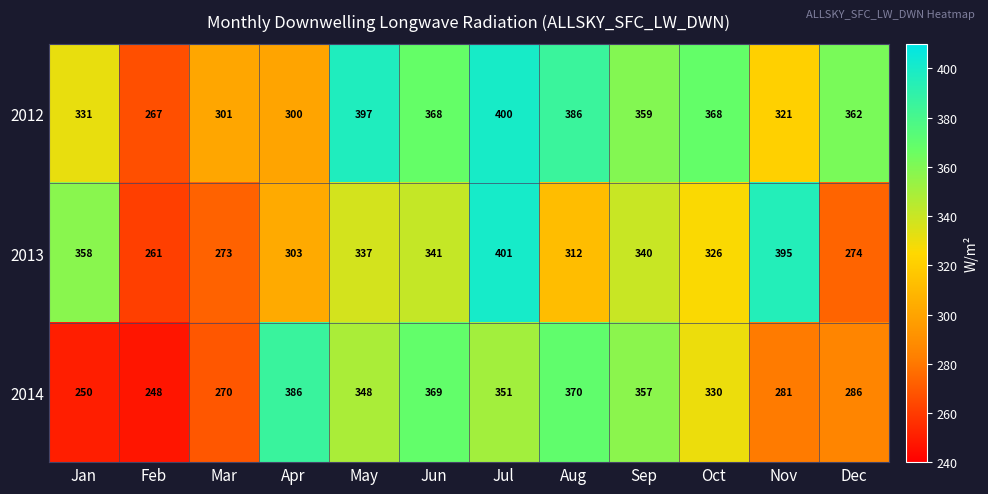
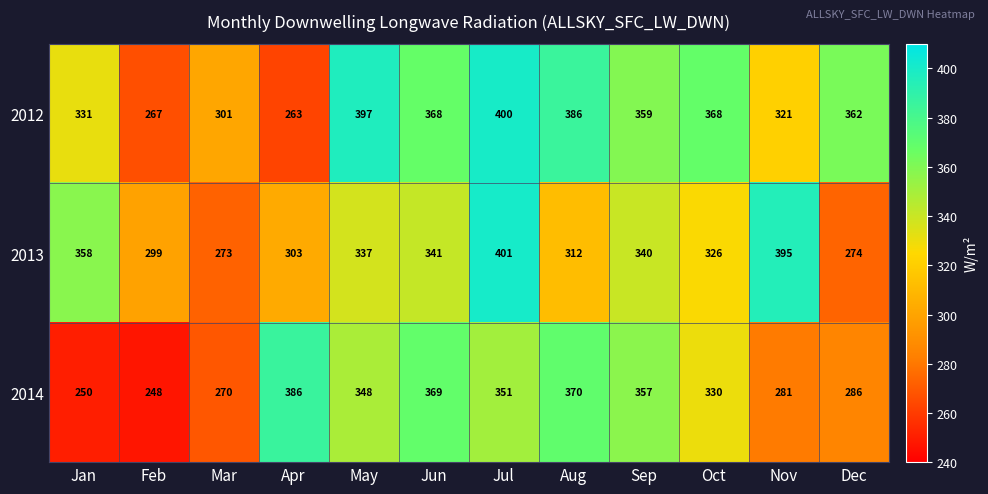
  {
    "2012": {
      "Jan": 331,
      "Feb": 267,
      "Mar": 301,
-     "Apr": 300,
+     "Apr": 263,
      "May": 397,
      "Jun": 368,
      "Jul": 400,
      "Aug": 386,
      "Sep": 359,
      "Oct": 368,
      "Nov": 321,
      "Dec": 362
    },
    "2013": {
      "Jan": 358,
-     "Feb": 261,
+     "Feb": 299,
      "Mar": 273,
      "Apr": 303,
      "May": 337,
      "Jun": 341,
      "Jul": 401,
      "Aug": 312,
      "Sep": 340,
      "Oct": 326,
      "Nov": 395,
      "Dec": 274
    },
    "2014": {
      "Jan": 250,
      "Feb": 248,
      "Mar": 270,
      "Apr": 386,
      "May": 348,
      "Jun": 369,
      "Jul": 351,
      "Aug": 370,
      "Sep": 357,
      "Oct": 330,
      "Nov": 281,
      "Dec": 286
    }
  }
